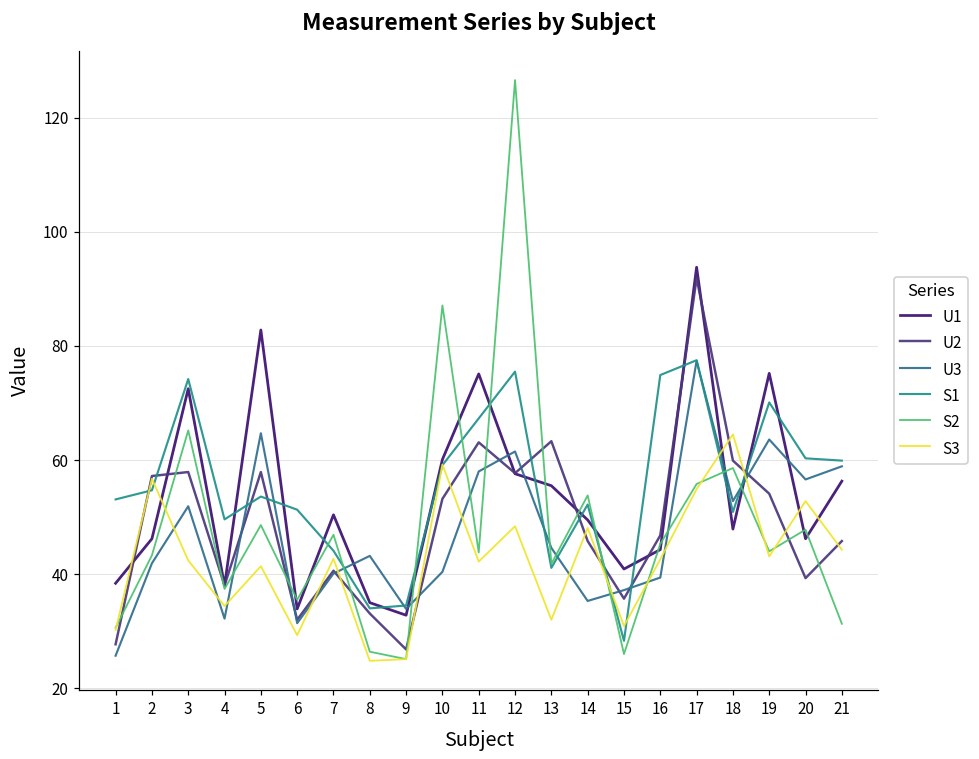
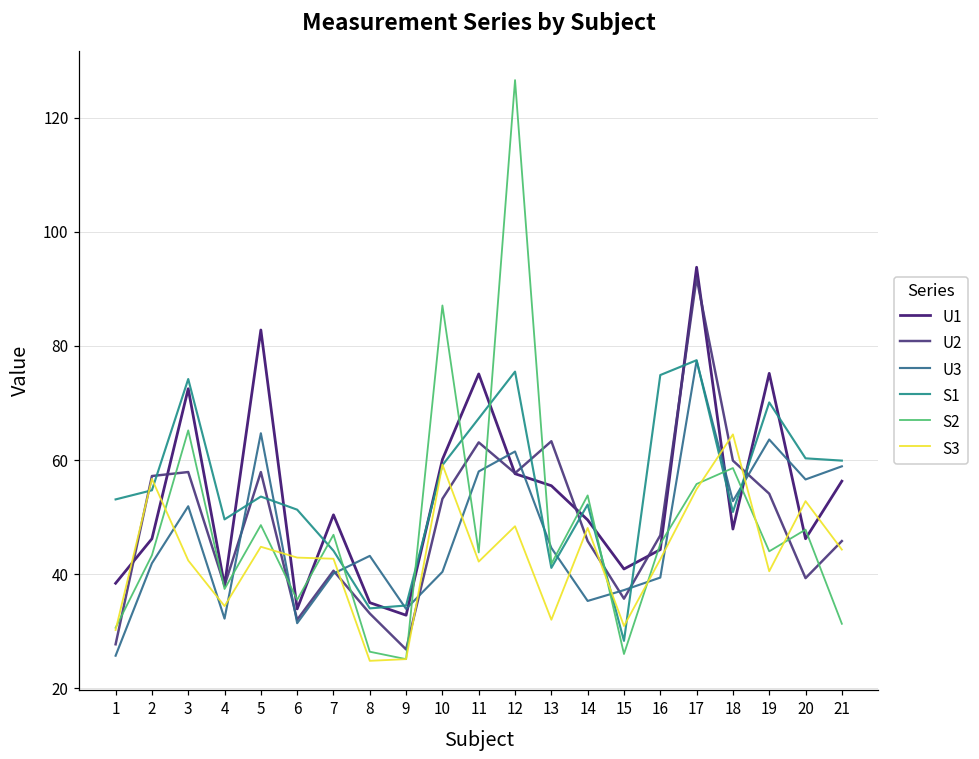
  {
    "S2": {
      "2": 43,
      "3": 65,
      "4": 37,
      "5": 49,
      "6": 36,
      "7": 47,
      "8": 26,
      "10": 87,
      "11": 44,
      "12": 127,
      "13": 42,
      "14": 54,
      "15": 26,
      "16": 45,
      "17": 56,
      "18": 59,
      "19": 44,
      "20": 48,
      "21": 31
    },
    "S3": {
      "2": 57,
      "3": 42,
      "4": 34,
-     "5": 41,
-     "6": 29,
+     "5": 45,
+     "6": 43,
      "7": 43,
      "8": 25,
      "11": 42,
      "12": 48,
      "13": 32,
      "14": 48,
      "15": 31,
      "16": 43,
      "17": 55,
      "18": 65,
-     "19": 43,
+     "19": 41,
      "20": 53,
      "21": 44
    }
  }
